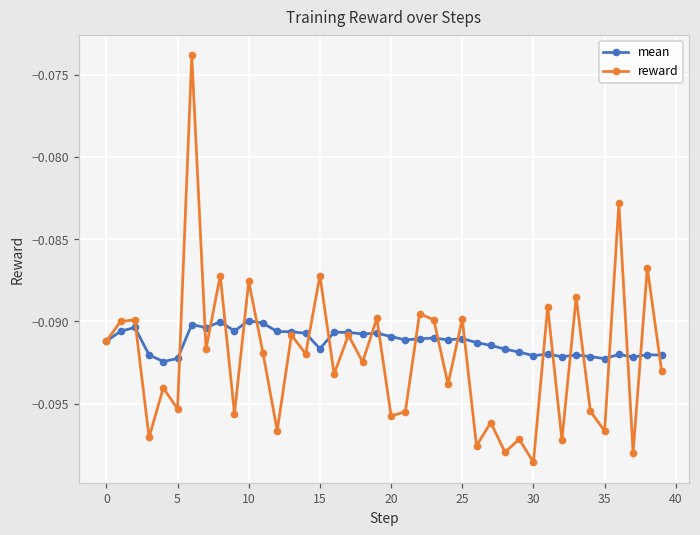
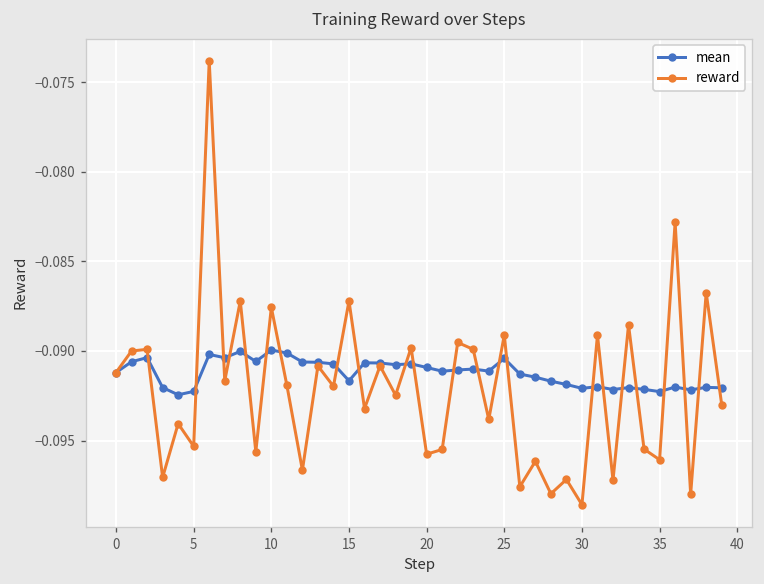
  {
    "mean": {
      "5": -0.0923,
      "10": -0.0899,
      "15": -0.0917,
      "20": -0.0909,
-     "25": -0.0910,
+     "25": -0.0904,
      "30": -0.0921,
      "35": -0.0923
    },
    "reward": {
      "5": -0.0953,
      "10": -0.0876,
      "15": -0.0872,
      "20": -0.0958,
-     "25": -0.0899,
+     "25": -0.0891,
      "30": -0.0986,
-     "35": -0.0967
+     "35": -0.0961
    }
  }
